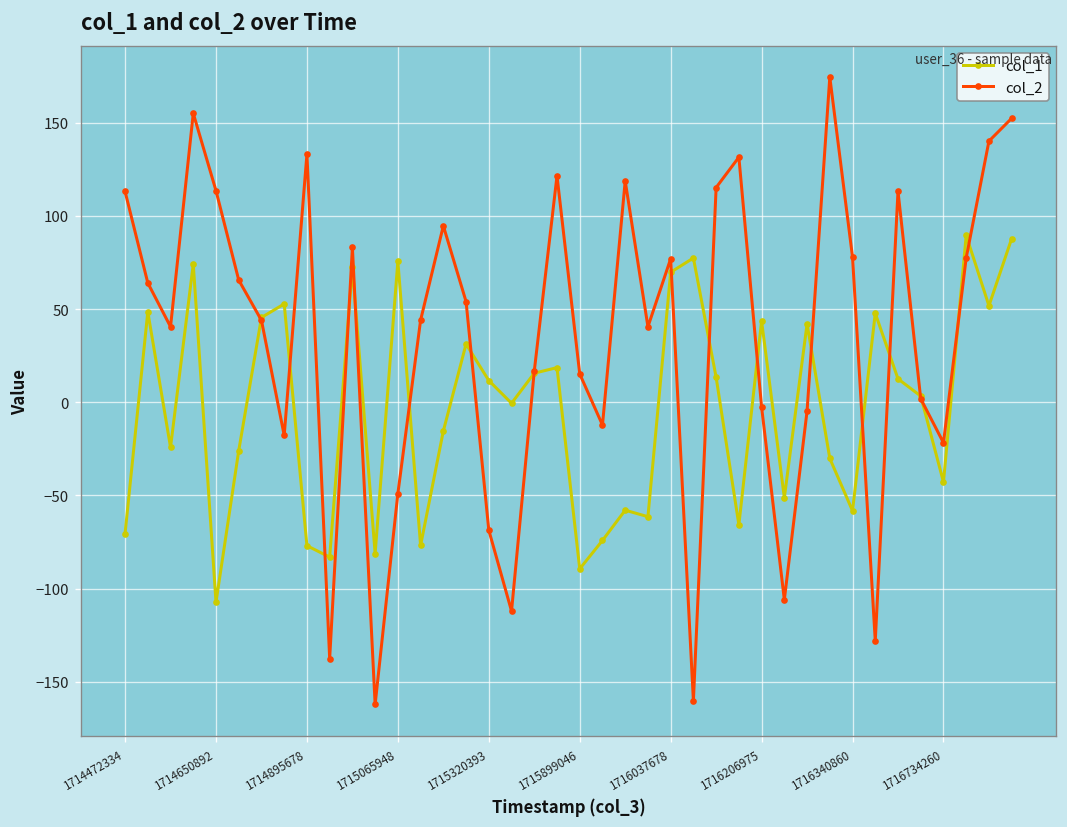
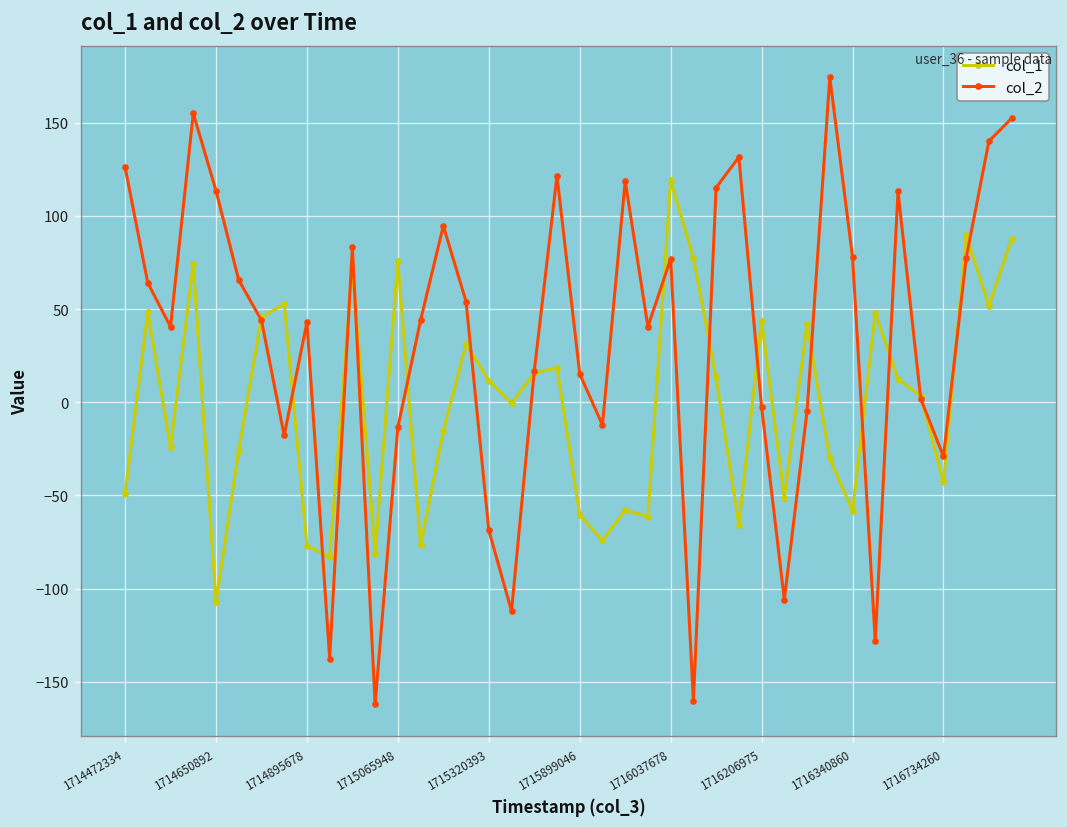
  {
    "col_1": {
-     "1714472334": -70,
+     "1714472334": -49,
      "1714650892": -107,
      "1714895678": -77,
      "1715065948": 76,
      "1715320393": 12,
-     "1715899046": -89,
-     "1716037678": 70,
+     "1715899046": -61,
+     "1716037678": 119,
      "1716206975": 44,
      "1716340860": -58,
      "1716734260": -43
    },
    "col_2": {
-     "1714472334": 113,
+     "1714472334": 126,
      "1714650892": 114,
-     "1714895678": 133,
-     "1715065948": -49,
+     "1714895678": 43,
+     "1715065948": -13,
      "1715320393": -69,
      "1715899046": 15,
      "1716037678": 77,
      "1716206975": -3,
      "1716340860": 78,
-     "1716734260": -22
+     "1716734260": -29
    }
  }
